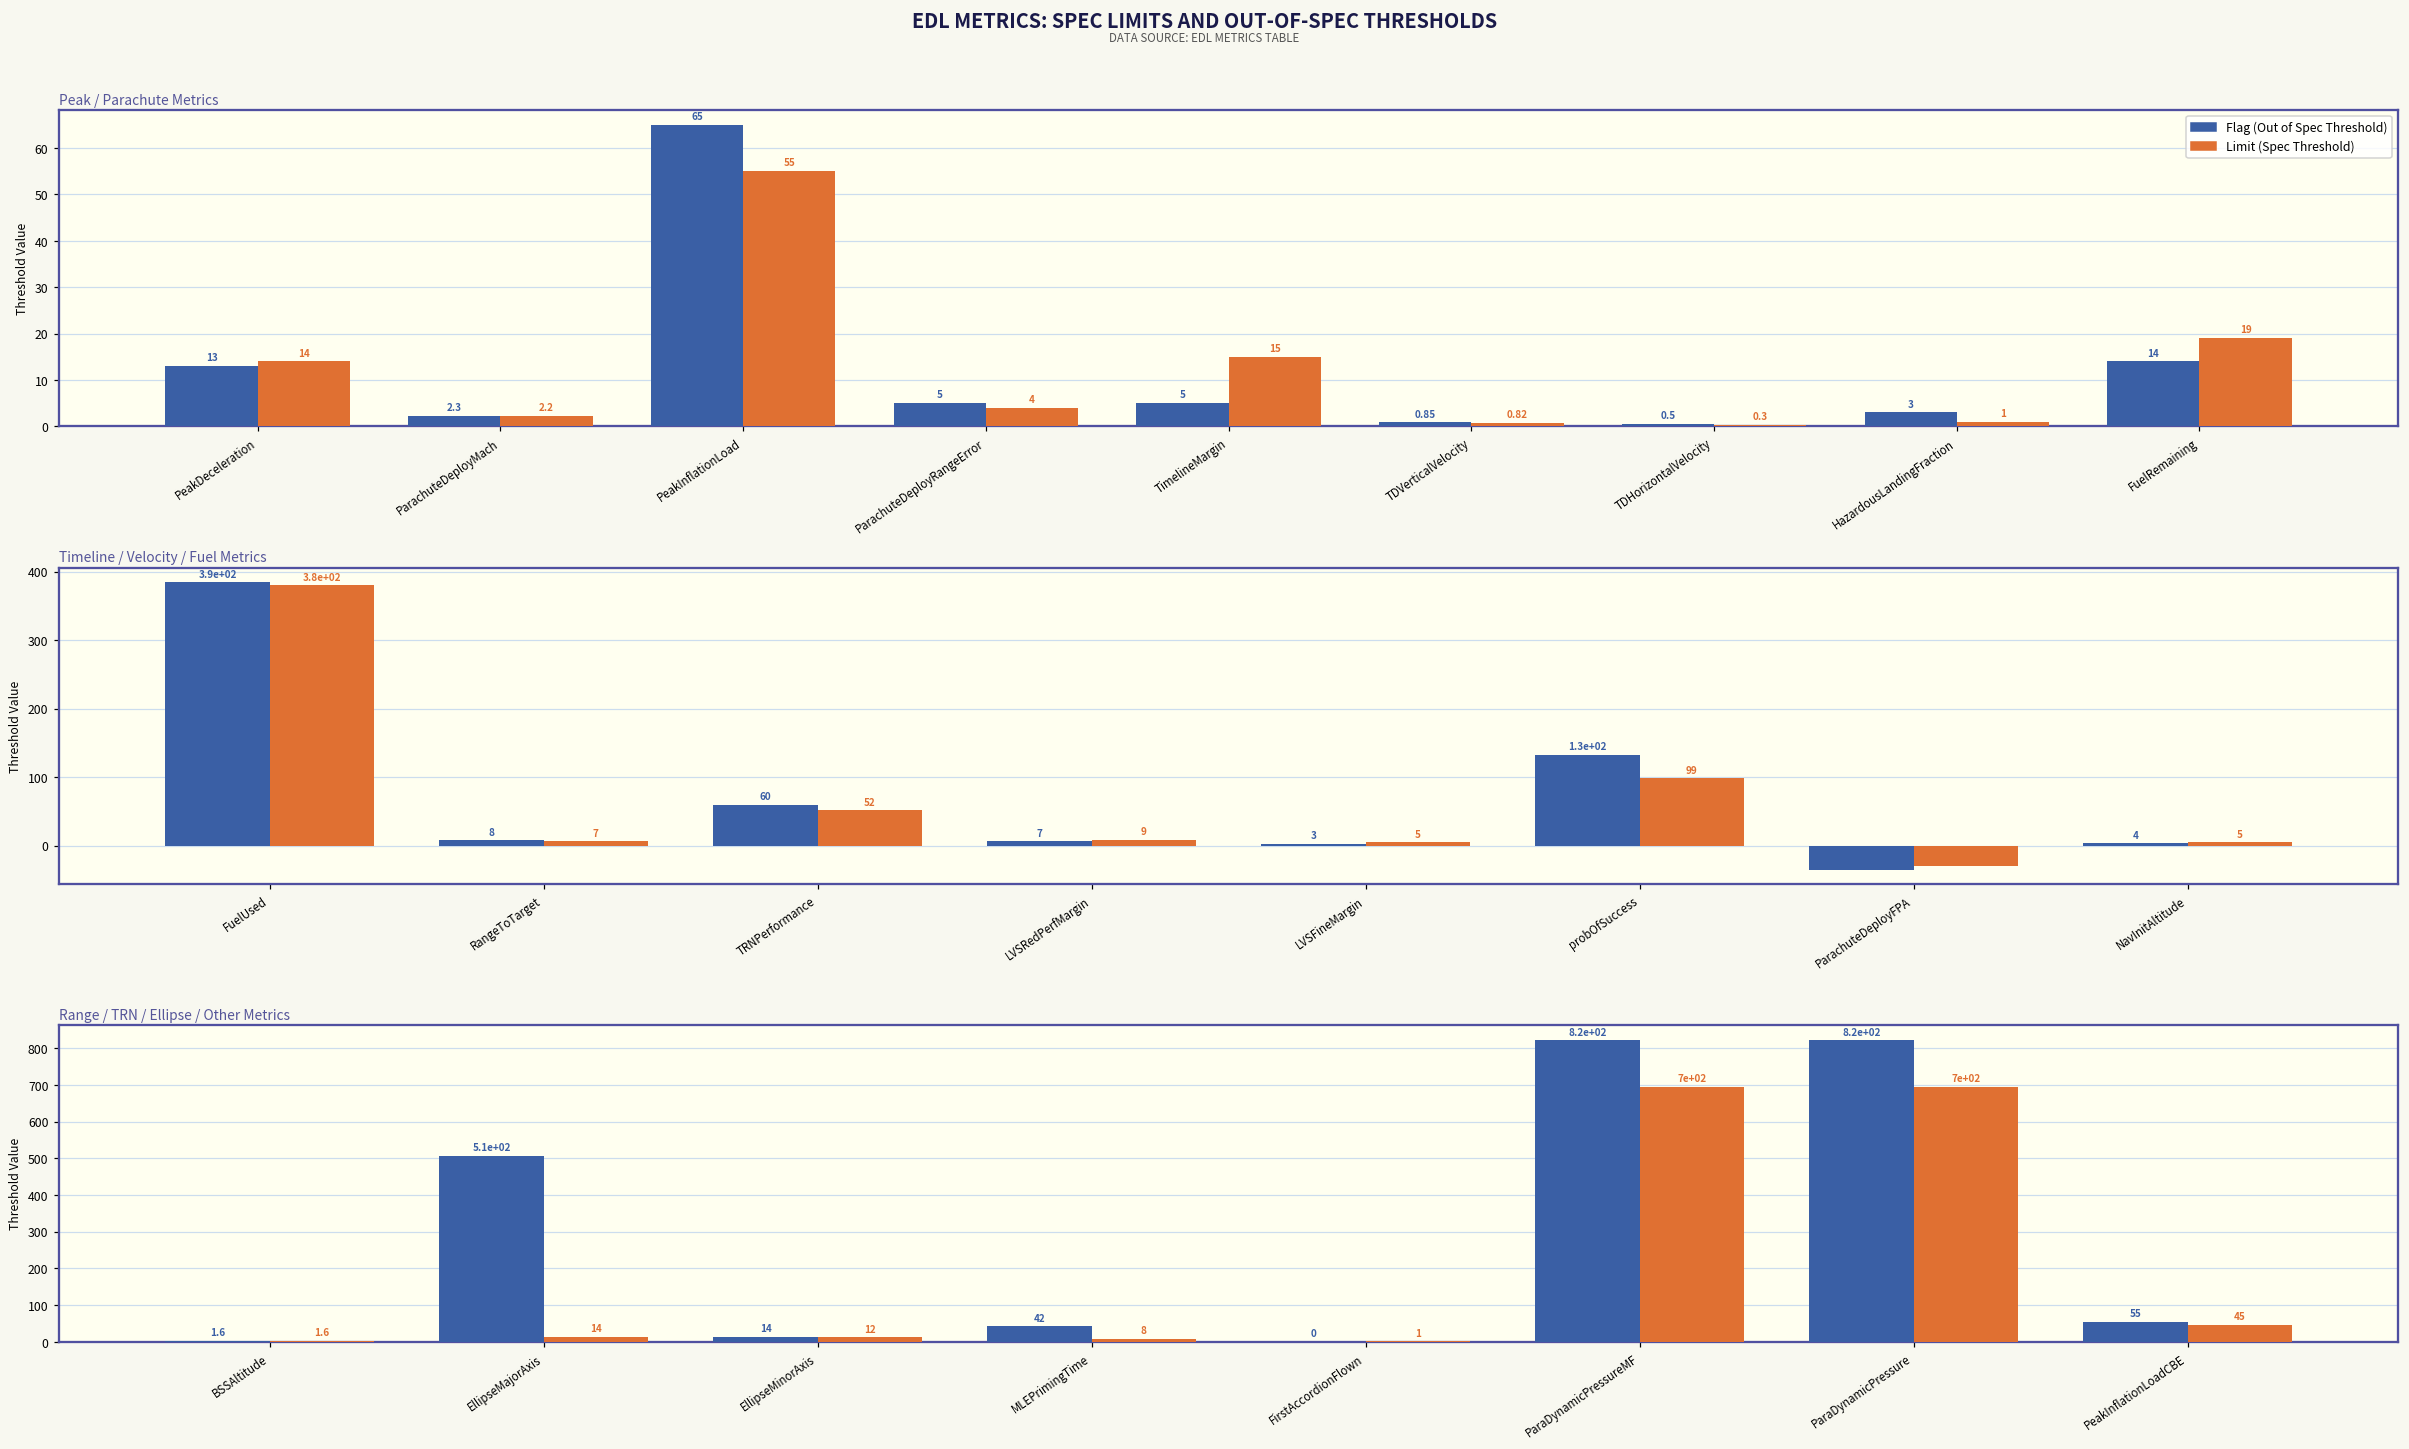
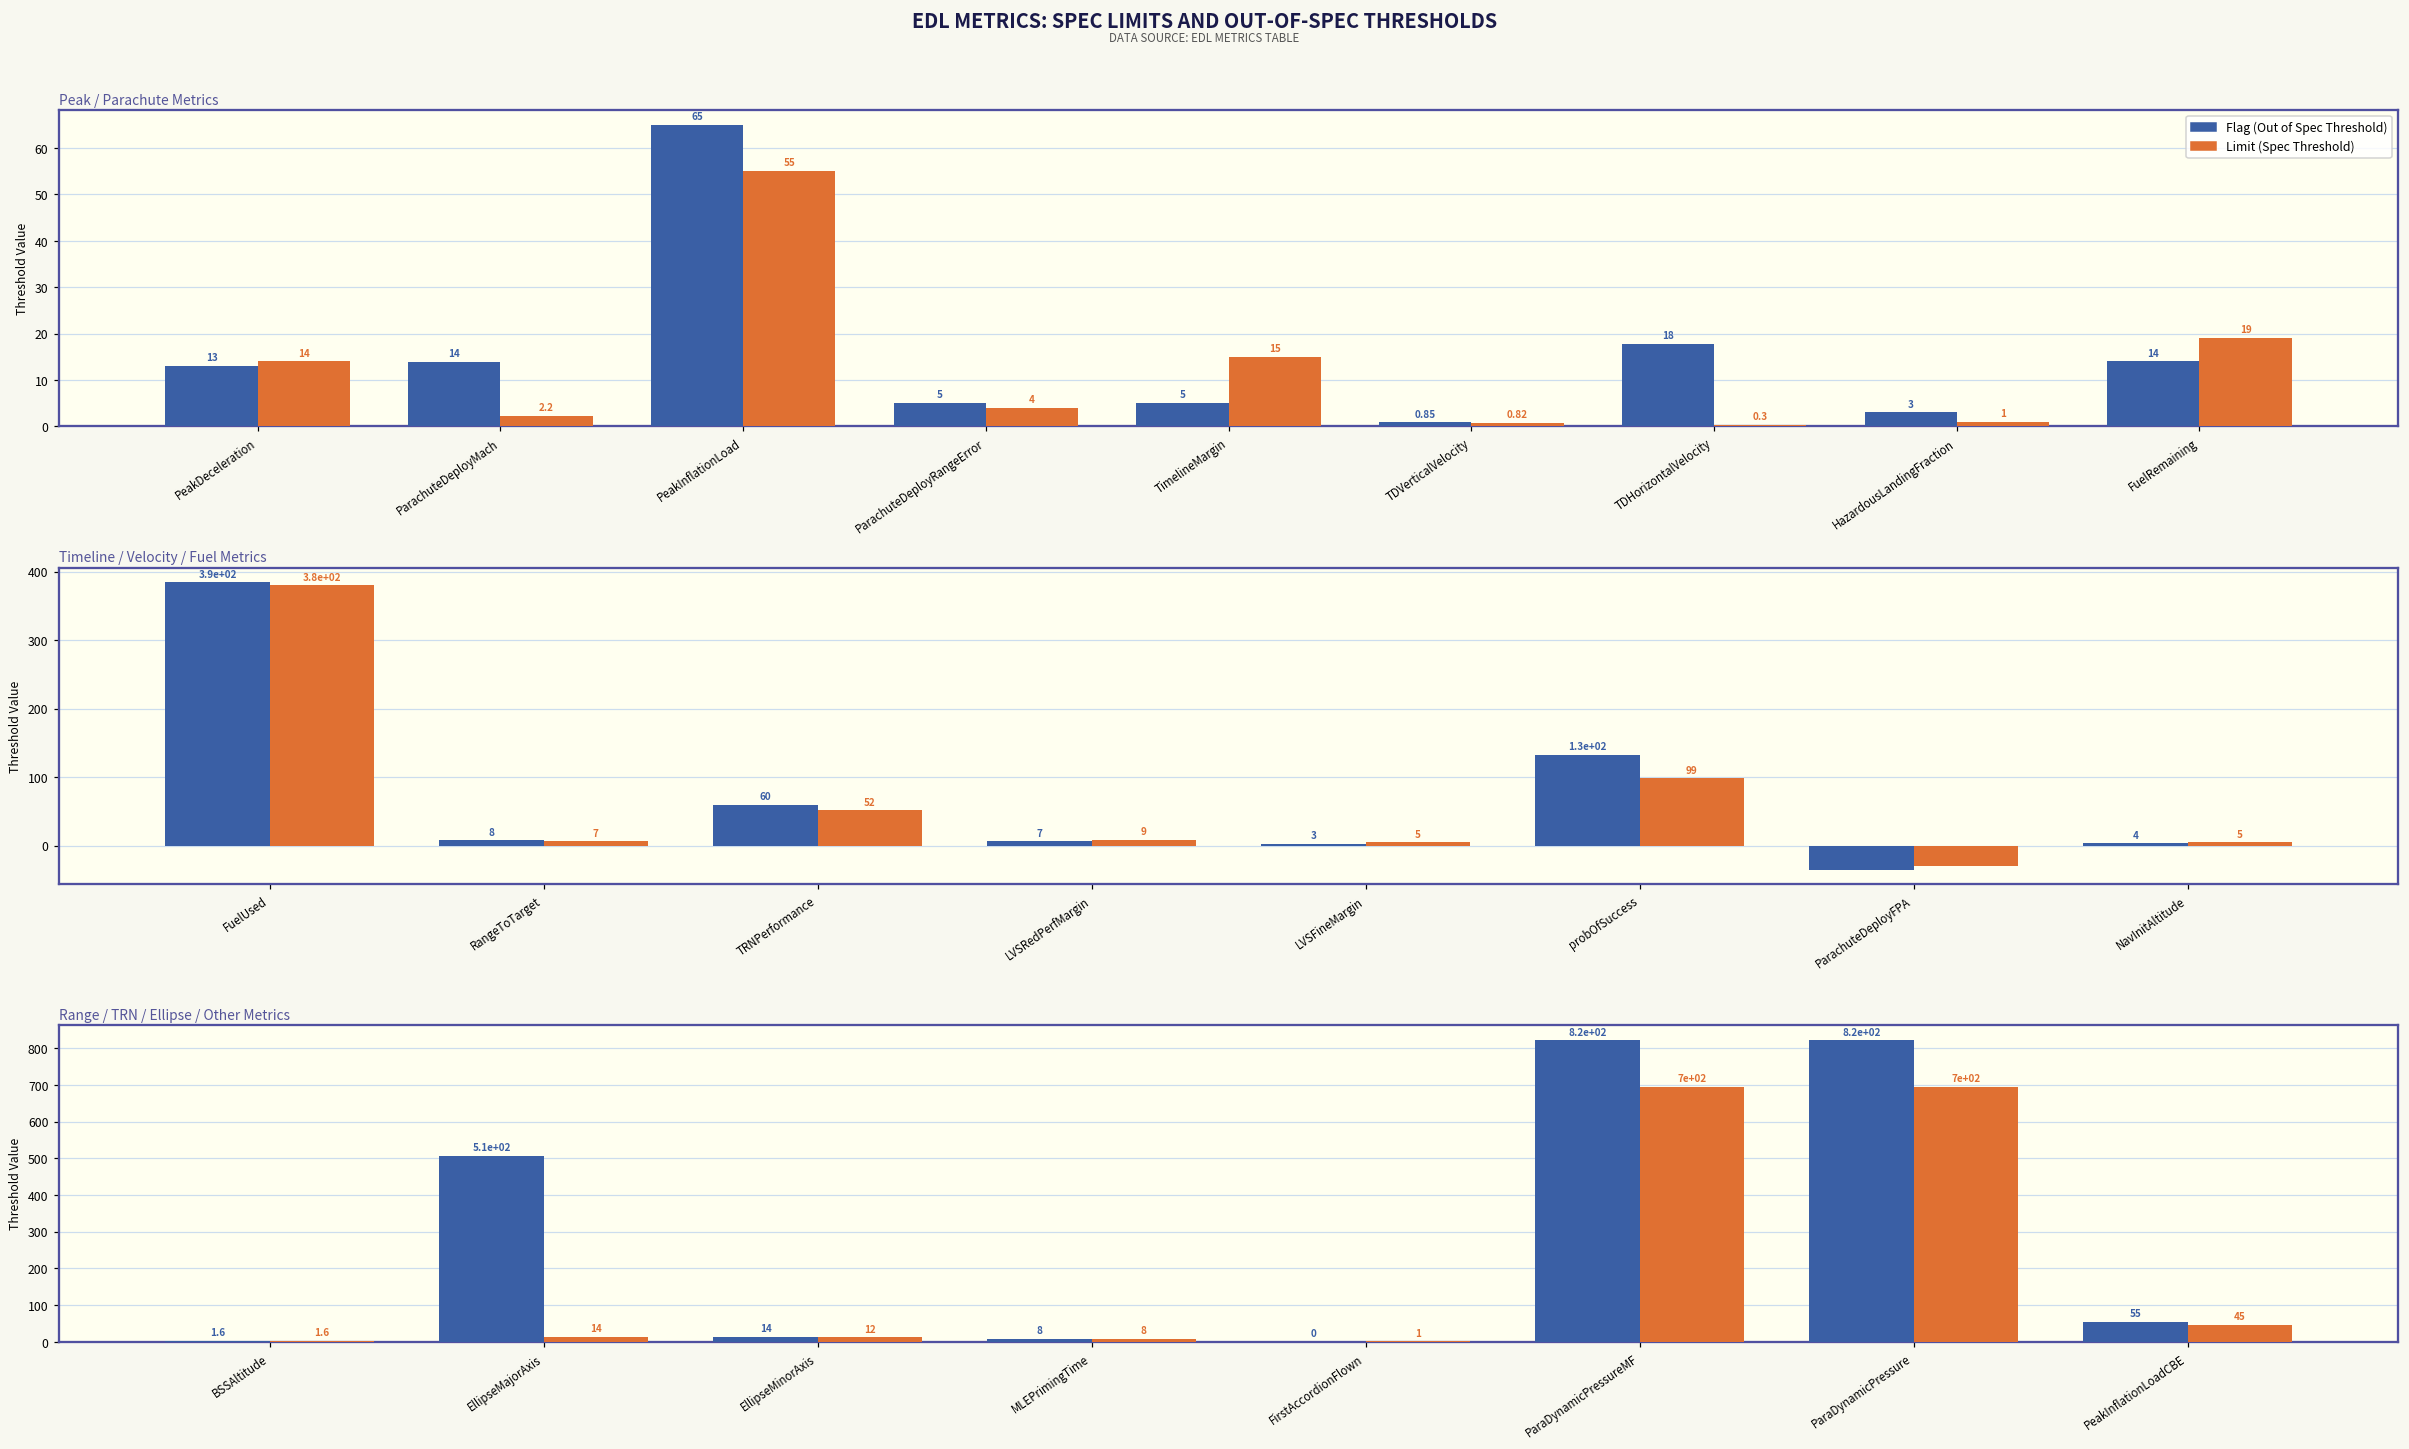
  {
    "Peak / Parachute Metrics": {
      "Flag (Out of Spec Threshold)": {
        "PeakDeceleration": "13",
-       "ParachuteDeployMach": "2.3",
+       "ParachuteDeployMach": "14",
        "PeakInflationLoad": "65",
        "ParachuteDeployRangeError": "5",
        "TimelineMargin": "5",
        "TDVerticalVelocity": "0.85",
-       "TDHorizontalVelocity": "0.5",
+       "TDHorizontalVelocity": "18",
        "HazardousLandingFraction": "3",
        "FuelRemaining": "14"
      },
      "Limit (Spec Threshold)": {
        "PeakDeceleration": "14",
        "ParachuteDeployMach": "2.2",
        "PeakInflationLoad": "55",
        "ParachuteDeployRangeError": "4",
        "TimelineMargin": "15",
        "TDVerticalVelocity": "0.82",
        "TDHorizontalVelocity": "0.3",
        "HazardousLandingFraction": "1",
        "FuelRemaining": "19"
      }
    },
    "Timeline / Velocity / Fuel Metrics": {
      "Flag (Out of Spec Threshold)": {
        "RangeToTarget": "8",
        "TRNPerformance": "60",
        "LVSRedPerfMargin": "7",
        "LVSFineMargin": "3",
        "NavInitAltitude": "4"
      },
      "Limit (Spec Threshold)": {
        "FuelUsed": "3.8e+02",
        "RangeToTarget": "7",
        "TRNPerformance": "52",
        "LVSRedPerfMargin": "9",
        "LVSFineMargin": "5",
        "probOfSuccess": "99",
        "NavInitAltitude": "5"
      }
    },
    "Range / TRN / Ellipse / Other Metrics": {
      "Flag (Out of Spec Threshold)": {
        "BSSAltitude": "1.6",
        "EllipseMinorAxis": "14",
-       "MLEPrimingTime": "42",
+       "MLEPrimingTime": "8",
        "FirstAccordionFlown": "0",
        "PeakInflationLoadCBE": "55"
      },
      "Limit (Spec Threshold)": {
        "BSSAltitude": "1.6",
        "EllipseMajorAxis": "14",
        "EllipseMinorAxis": "12",
        "MLEPrimingTime": "8",
        "FirstAccordionFlown": "1",
        "PeakInflationLoadCBE": "45"
      }
    }
  }
